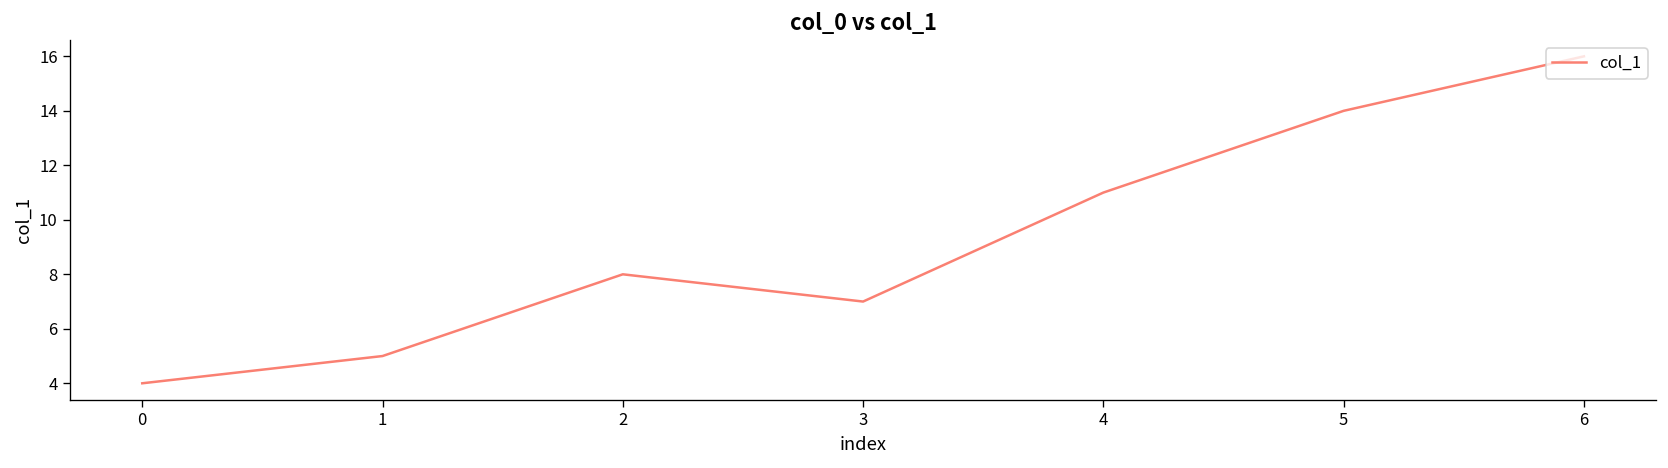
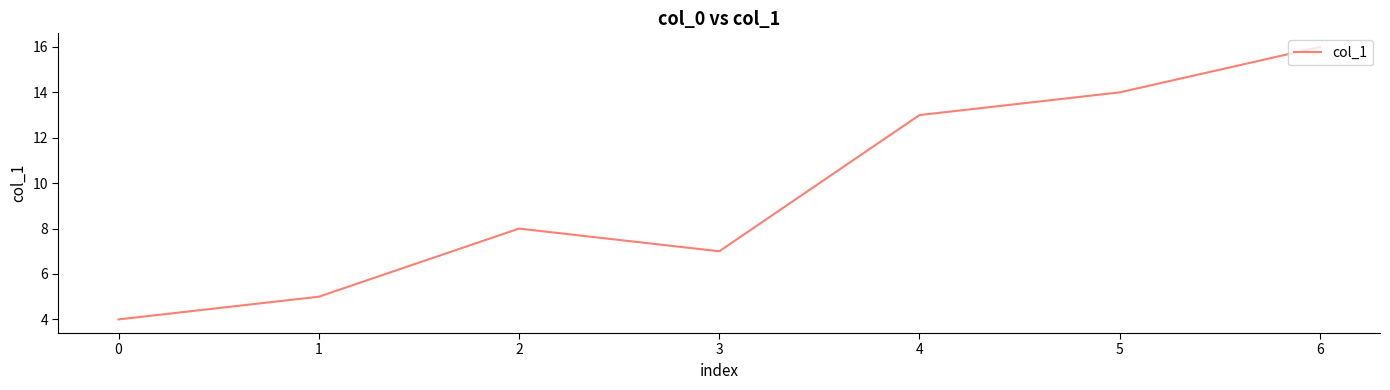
  {
    "0": 4,
    "1": 5,
    "2": 8,
    "3": 7,
-   "4": 11,
+   "4": 13,
    "5": 14
  }
